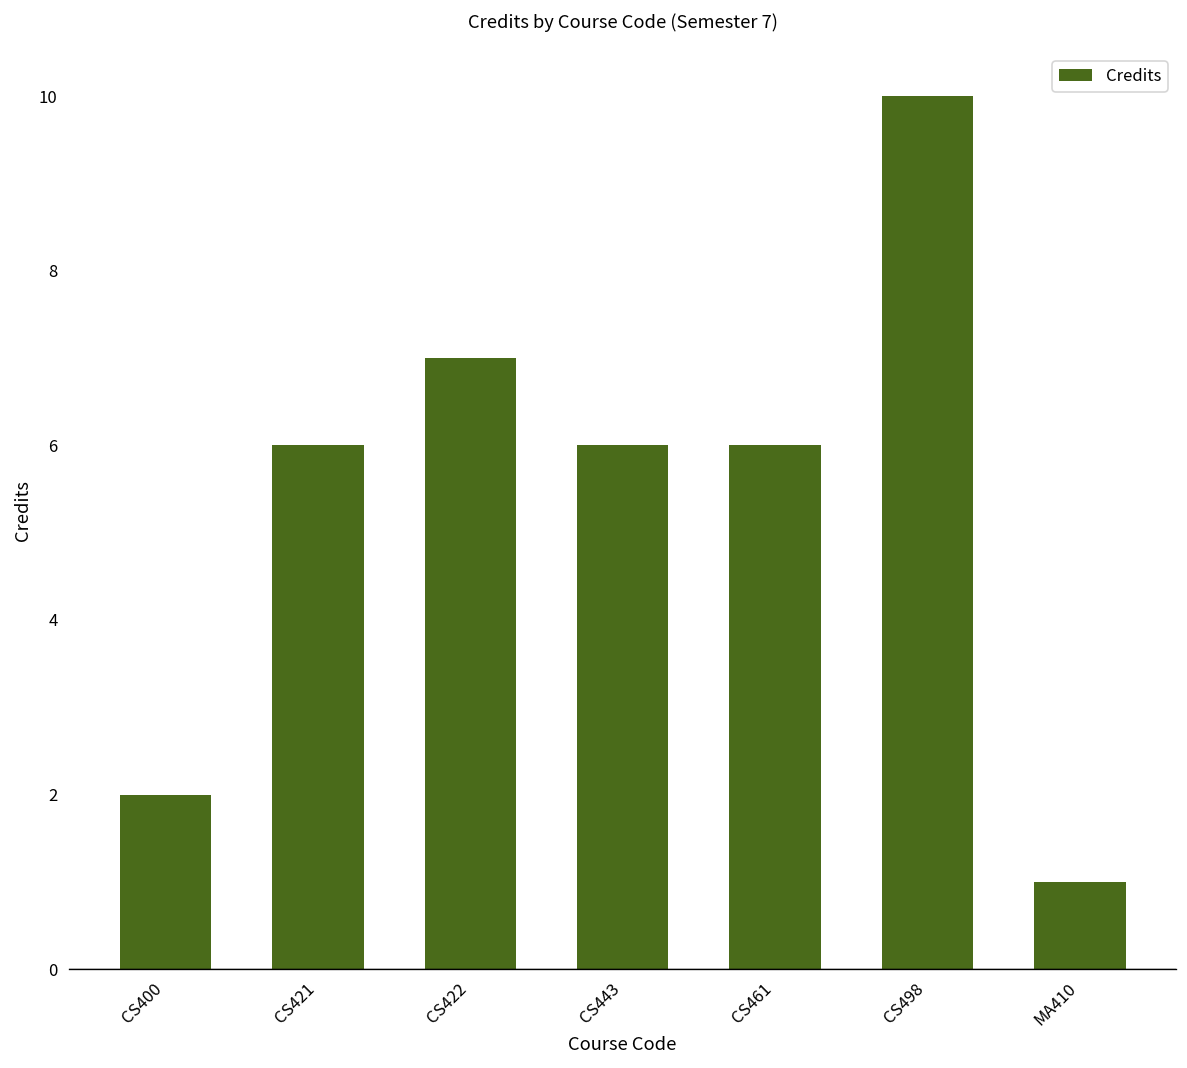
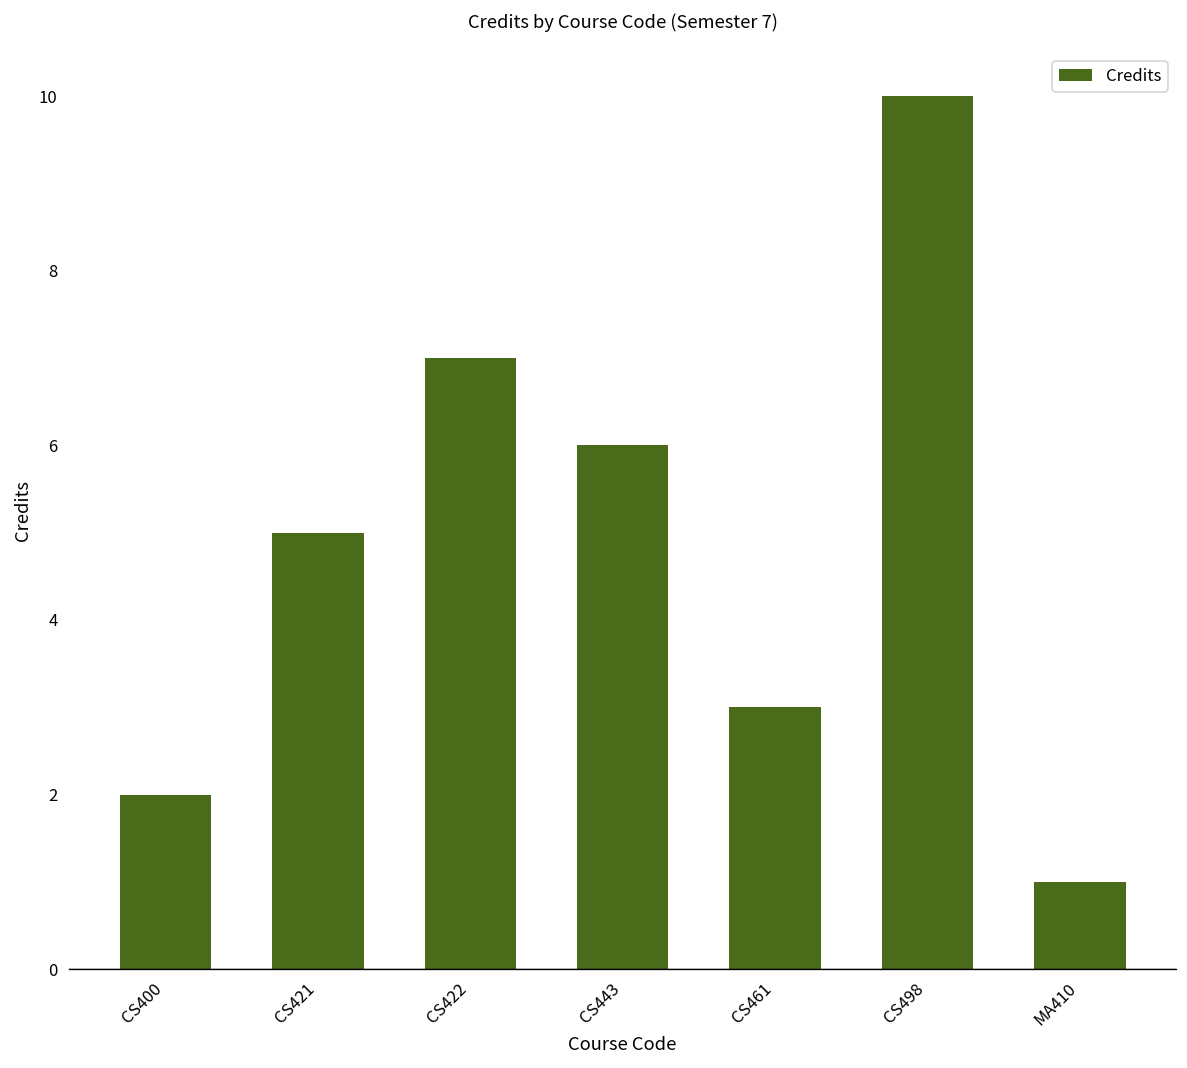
  {
    "CS400": 2,
-   "CS421": 6,
+   "CS421": 5,
    "CS422": 7,
    "CS443": 6,
-   "CS461": 6,
+   "CS461": 3,
    "CS498": 10,
    "MA410": 1
  }
